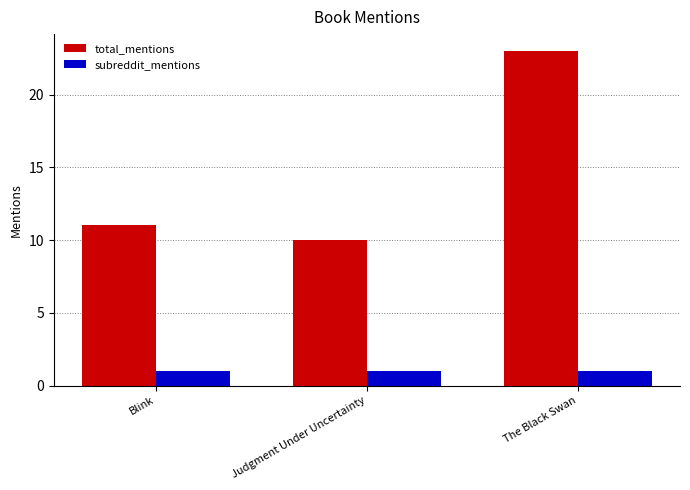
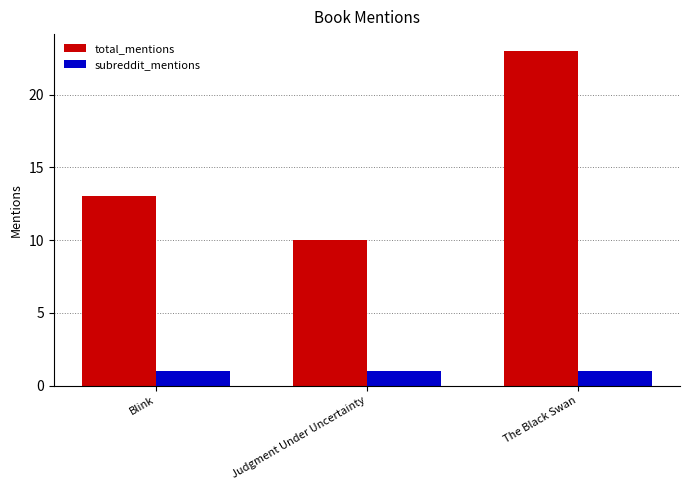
  {
    "total_mentions": {
-     "Blink": 11,
+     "Blink": 13,
      "Judgment Under Uncertainty": 10,
      "The Black Swan": 23
    },
    "subreddit_mentions": {
      "Blink": 1,
      "Judgment Under Uncertainty": 1,
      "The Black Swan": 1
    }
  }
